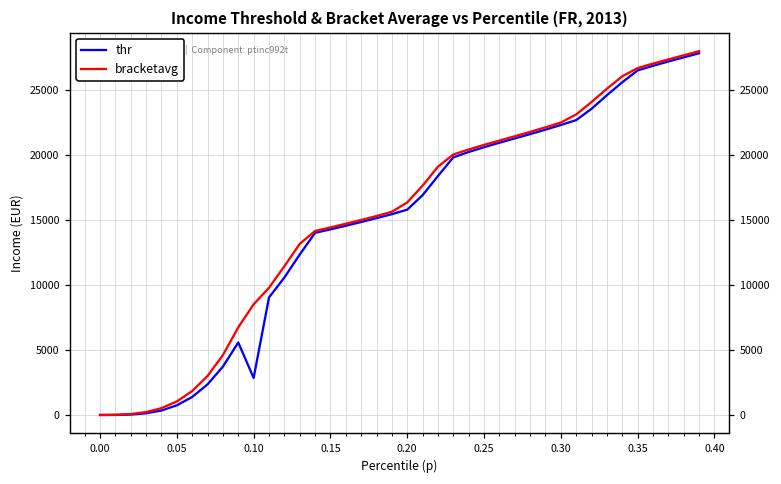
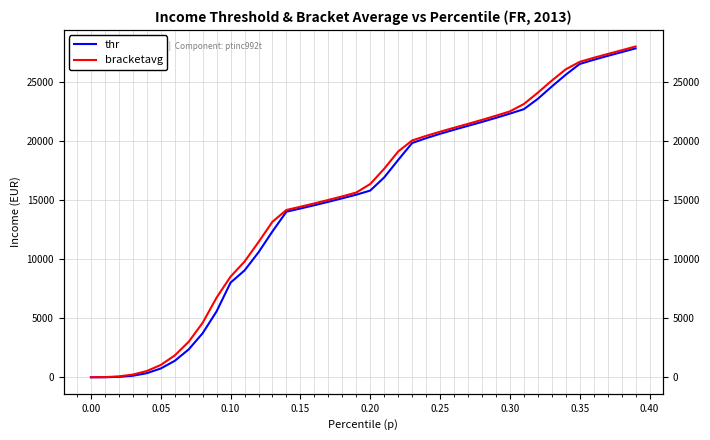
  {
    "thr": {
      "0.05": 700,
-     "0.10": 2900,
+     "0.10": 8000,
      "0.20": 15800
    },
    "bracketavg": {
      "0.05": 1000,
      "0.10": 8500,
      "0.20": 16400
    }
  }
